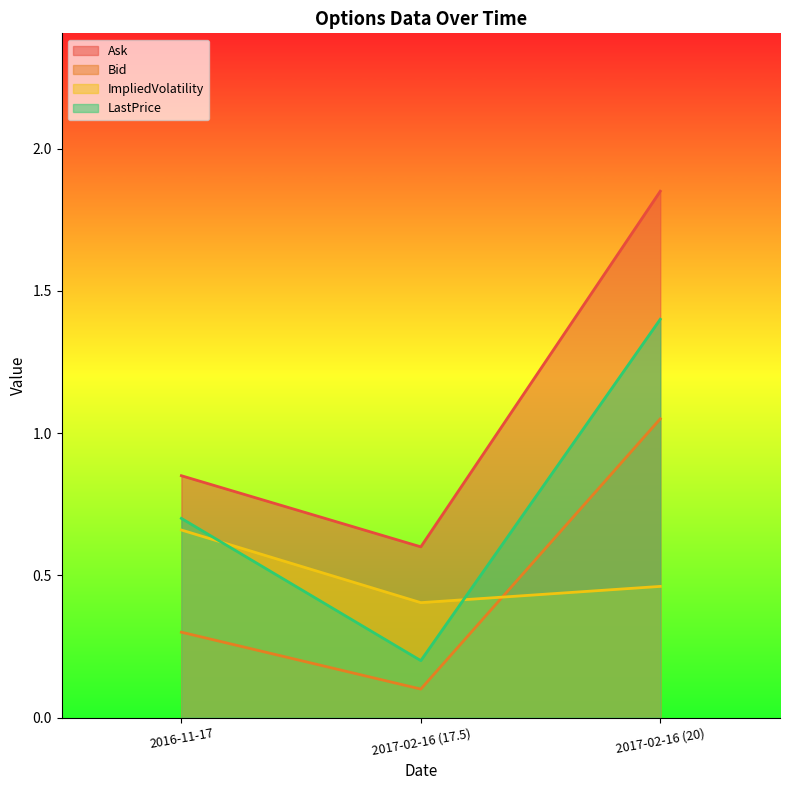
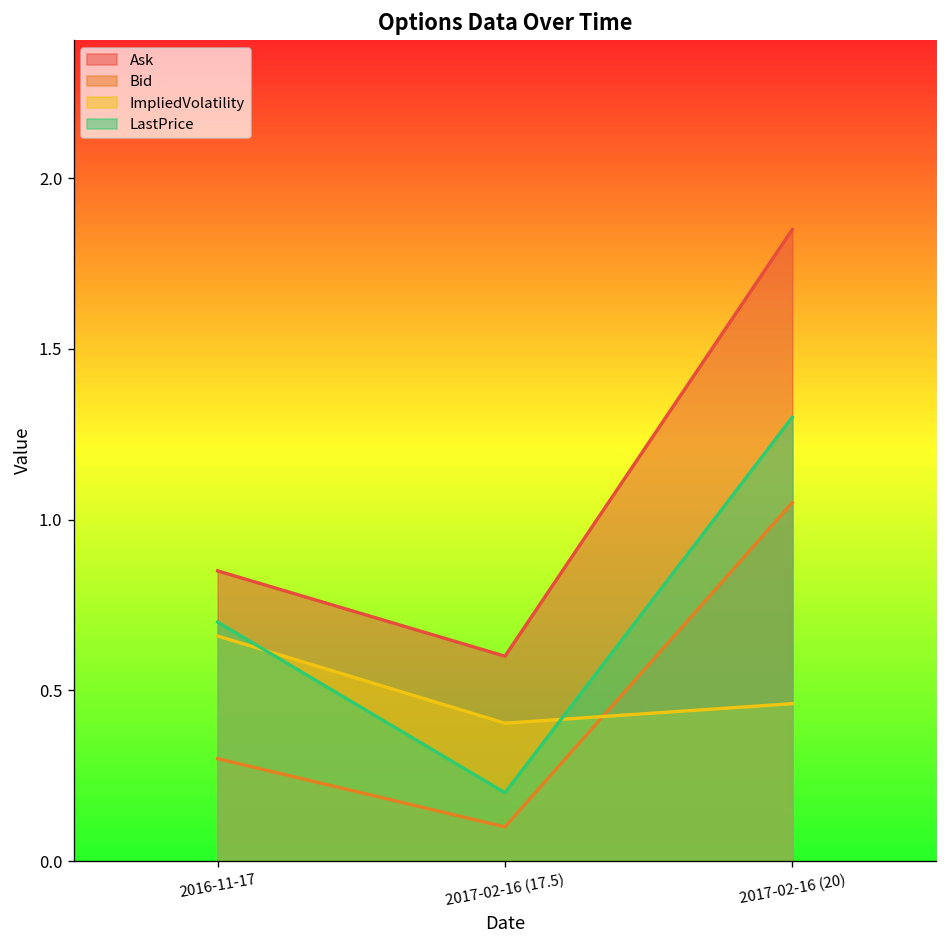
  {
    "LastPrice": {
      "2016-11-17": 0.7,
      "2017-02-16 (17.5)": 0.2,
-     "2017-02-16 (20)": 1.4
+     "2017-02-16 (20)": 1.3
    }
  }
